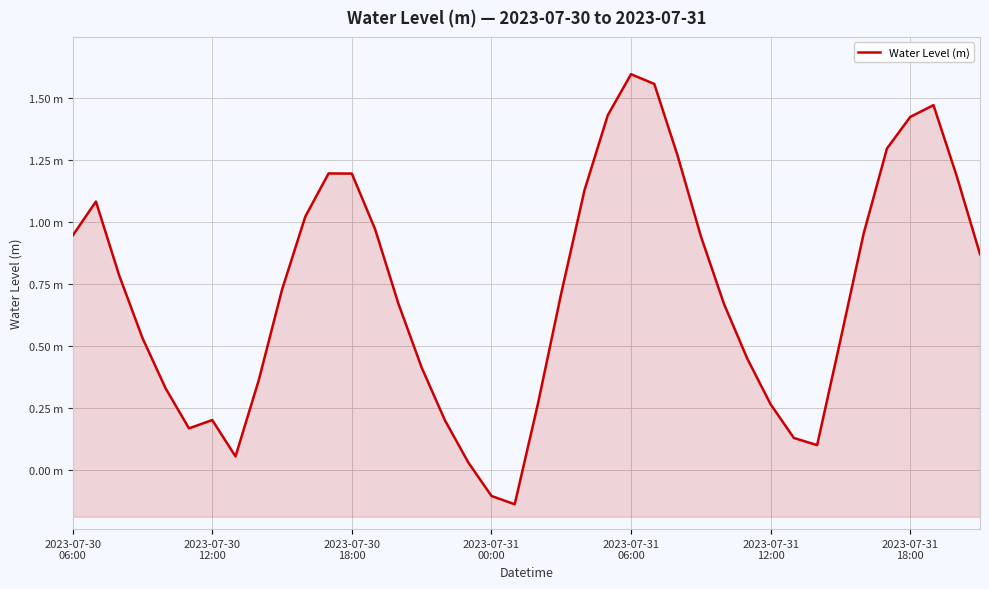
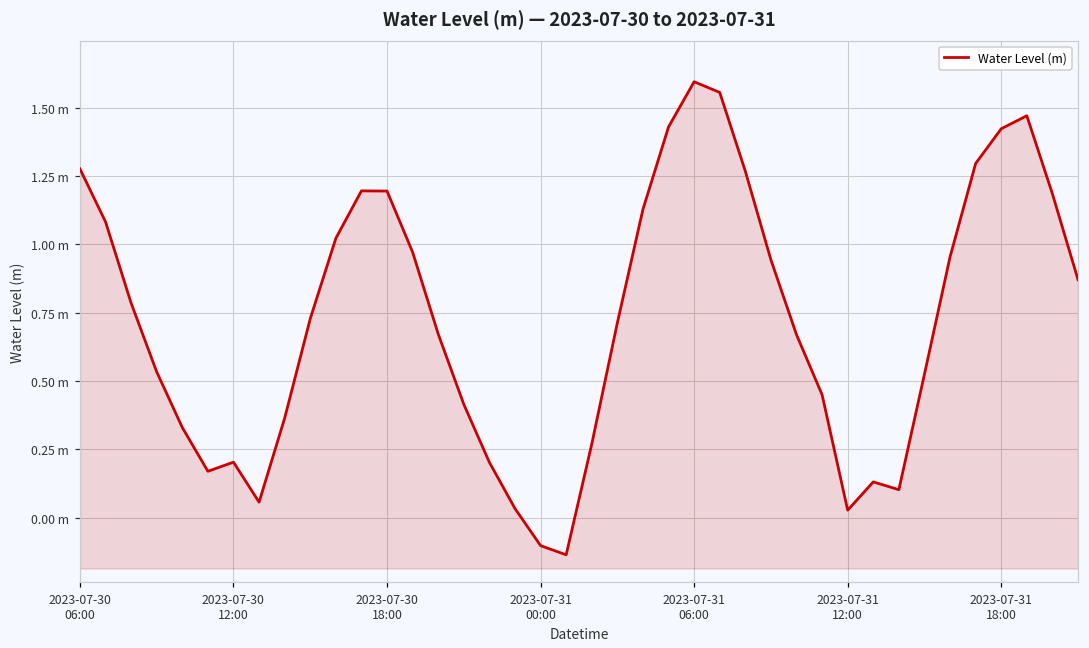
  {
-   "2023-07-30 06:00": "0.94 m",
+   "2023-07-30 06:00": "1.28 m",
    "2023-07-30 12:00": "0.20 m",
    "2023-07-30 18:00": "1.19 m",
    "2023-07-31 00:00": "-0.10 m",
    "2023-07-31 06:00": "1.59 m",
-   "2023-07-31 12:00": "0.27 m",
+   "2023-07-31 12:00": "0.03 m",
    "2023-07-31 18:00": "1.42 m"
  }
